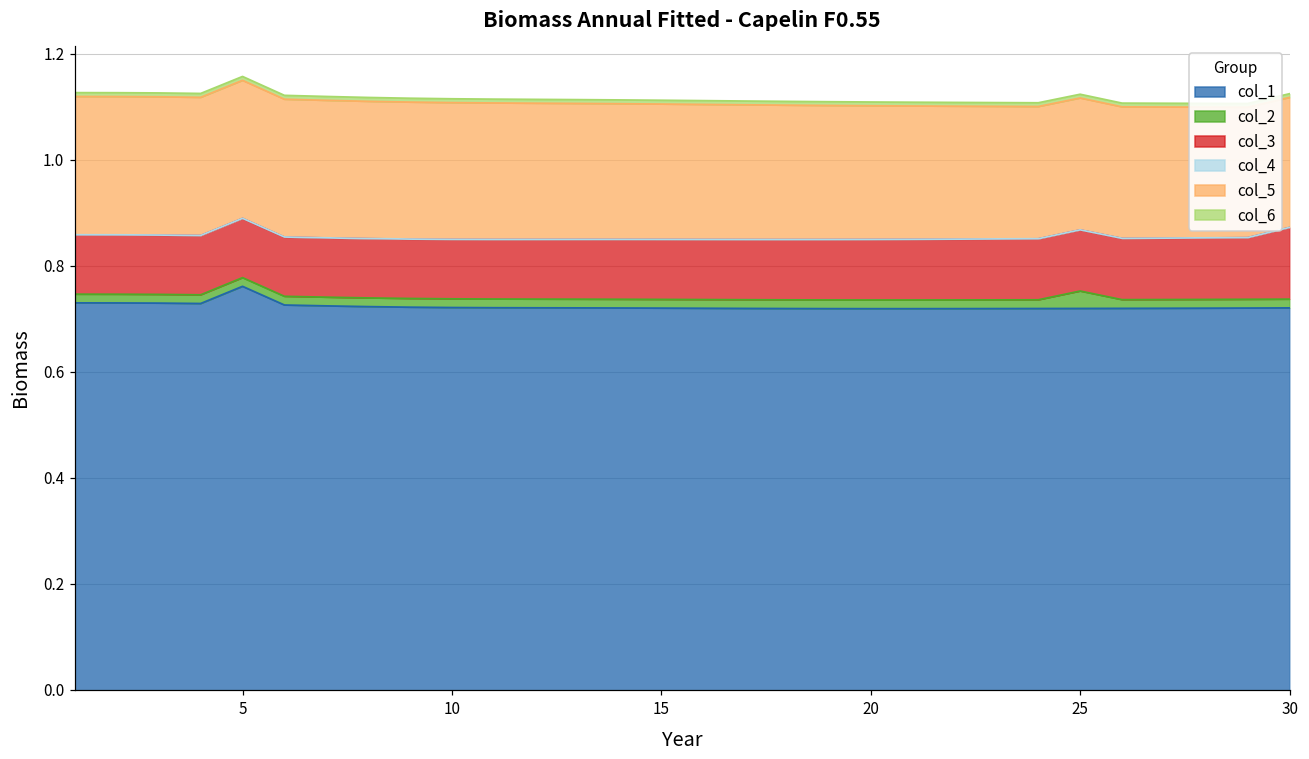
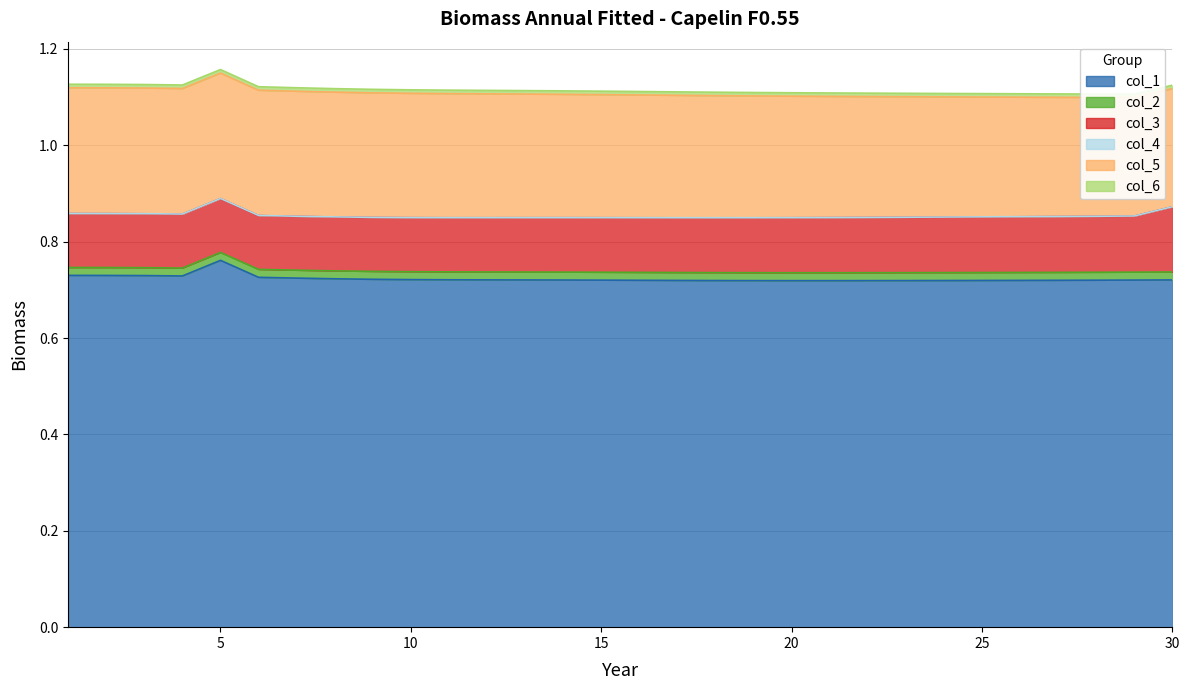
  {
    "col_1": {
      "5": 0.76,
      "10": 0.72,
      "15": 0.72,
      "20": 0.72,
      "25": 0.72,
      "30": 0.72
    },
    "col_2": {
      "5": 0.02,
      "10": 0.02,
      "15": 0.02,
      "20": 0.02,
-     "25": 0.03,
+     "25": 0.02,
      "30": 0.02
    },
    "col_5": {
      "5": 0.26,
      "10": 0.26,
      "15": 0.26,
      "20": 0.25,
      "25": 0.25,
      "30": 0.25
    },
    "col_6": {
      "5": 0.01,
      "10": 0.01,
      "15": 0.01,
      "20": 0.01,
      "25": 0.01,
      "30": 0.01
    }
  }
